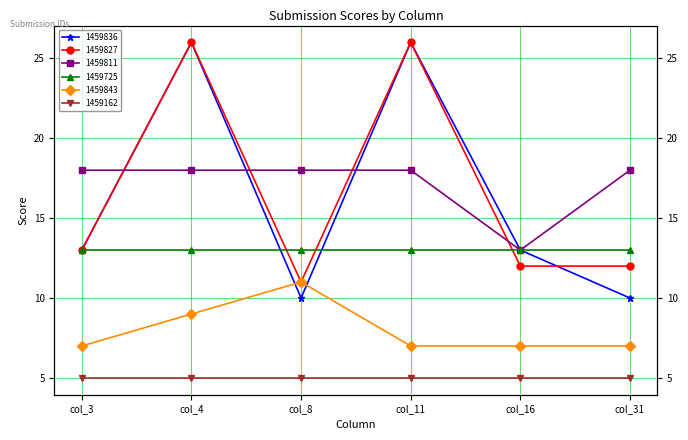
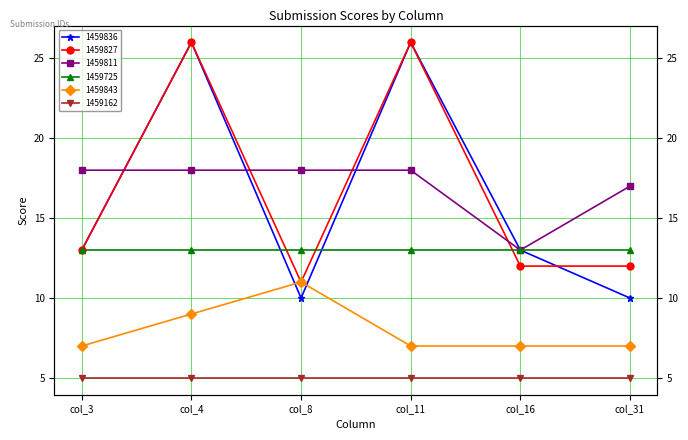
  {
    "1459836": {
      "col_8": 10,
      "col_31": 10
    },
    "1459827": {
      "col_16": 12,
      "col_31": 12
    },
    "1459811": {
      "col_3": 18,
      "col_4": 18,
      "col_8": 18,
      "col_11": 18,
-     "col_31": 18
+     "col_31": 17
    },
    "1459725": {
      "col_4": 13,
      "col_8": 13,
      "col_11": 13,
      "col_31": 13
    },
    "1459843": {
      "col_3": 7,
      "col_4": 9,
      "col_11": 7,
      "col_16": 7,
      "col_31": 7
    },
    "1459162": {
      "col_3": 5,
      "col_4": 5,
      "col_8": 5,
      "col_11": 5,
      "col_16": 5,
      "col_31": 5
    }
  }
